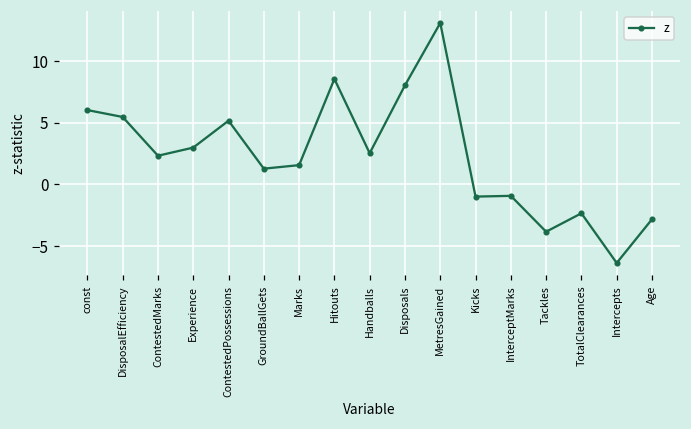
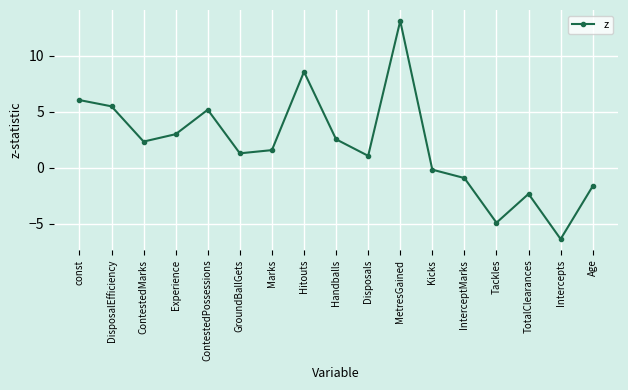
  {
    "const": 6.0,
    "DisposalEfficiency": 5.5,
    "ContestedMarks": 2.3,
    "Experience": 3.0,
    "ContestedPossessions": 5.2,
    "GroundBallGets": 1.3,
    "Marks": 1.6,
    "Hitouts": 8.6,
    "Handballs": 2.5,
-   "Disposals": 8.0,
+   "Disposals": 1.1,
    "MetresGained": 13.1,
-   "Kicks": -1.0,
+   "Kicks": -0.2,
    "InterceptMarks": -0.9,
-   "Tackles": -3.8,
+   "Tackles": -4.9,
    "TotalClearances": -2.3,
    "Intercepts": -6.4,
-   "Age": -2.8
+   "Age": -1.6
  }
